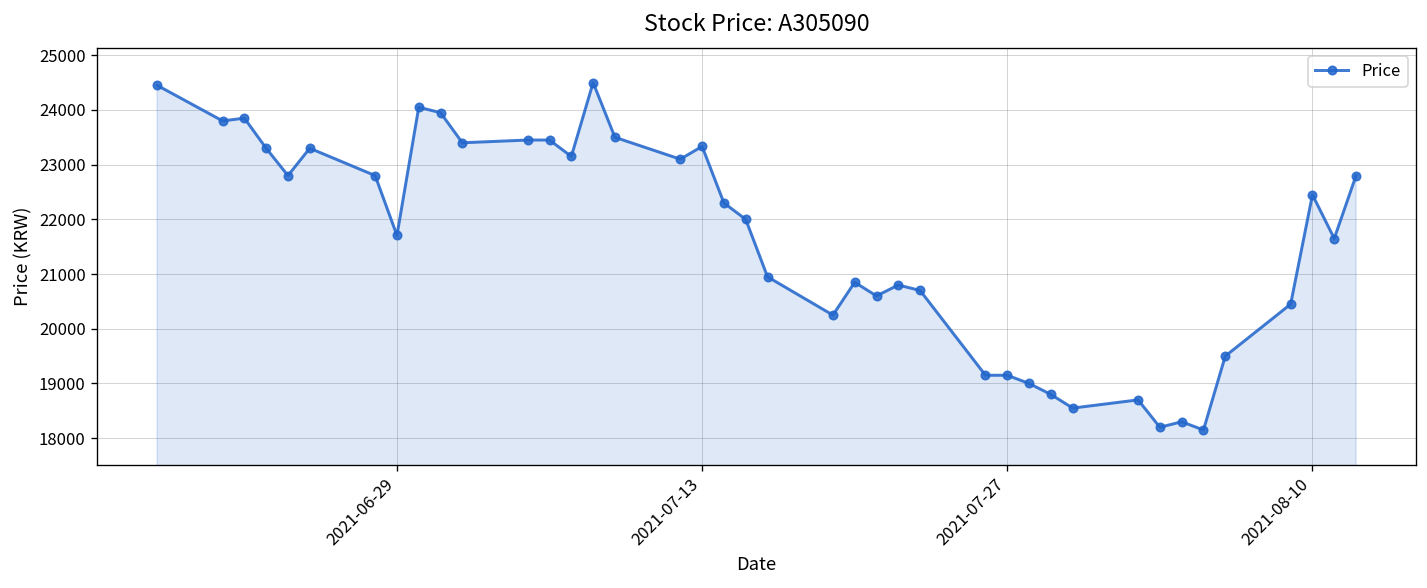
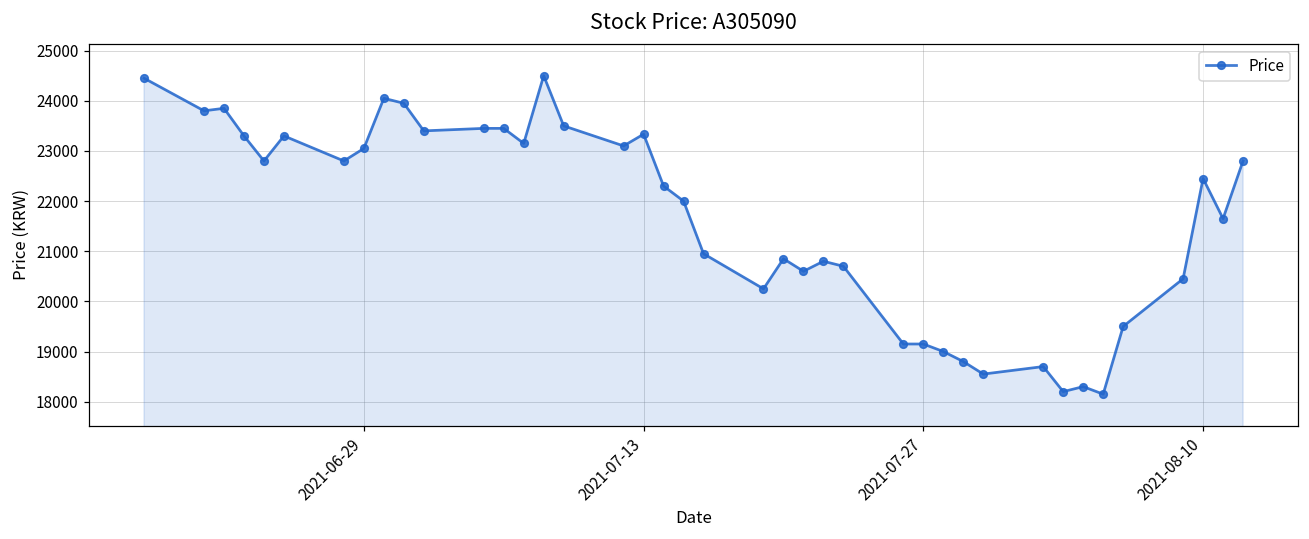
  {
-   "2021-06-29": 21700,
+   "2021-06-29": 23100,
    "2021-07-13": 23300,
    "2021-07-27": 19200,
    "2021-08-10": 22500
  }
